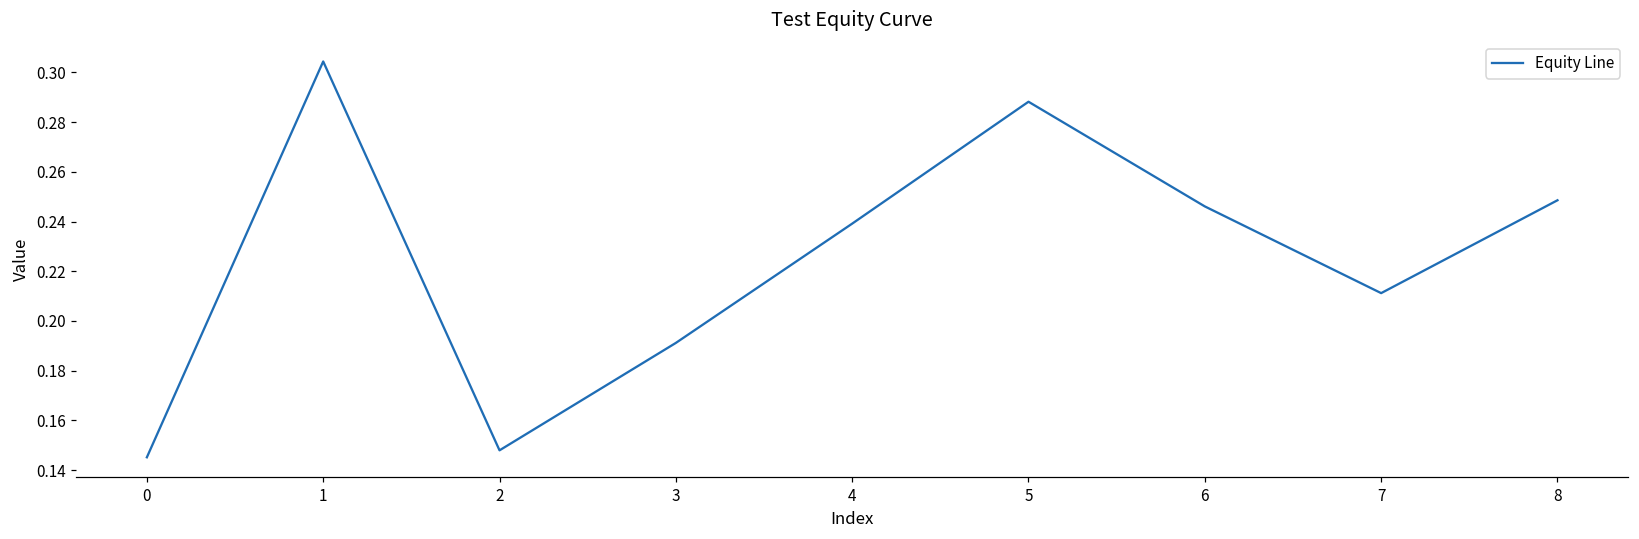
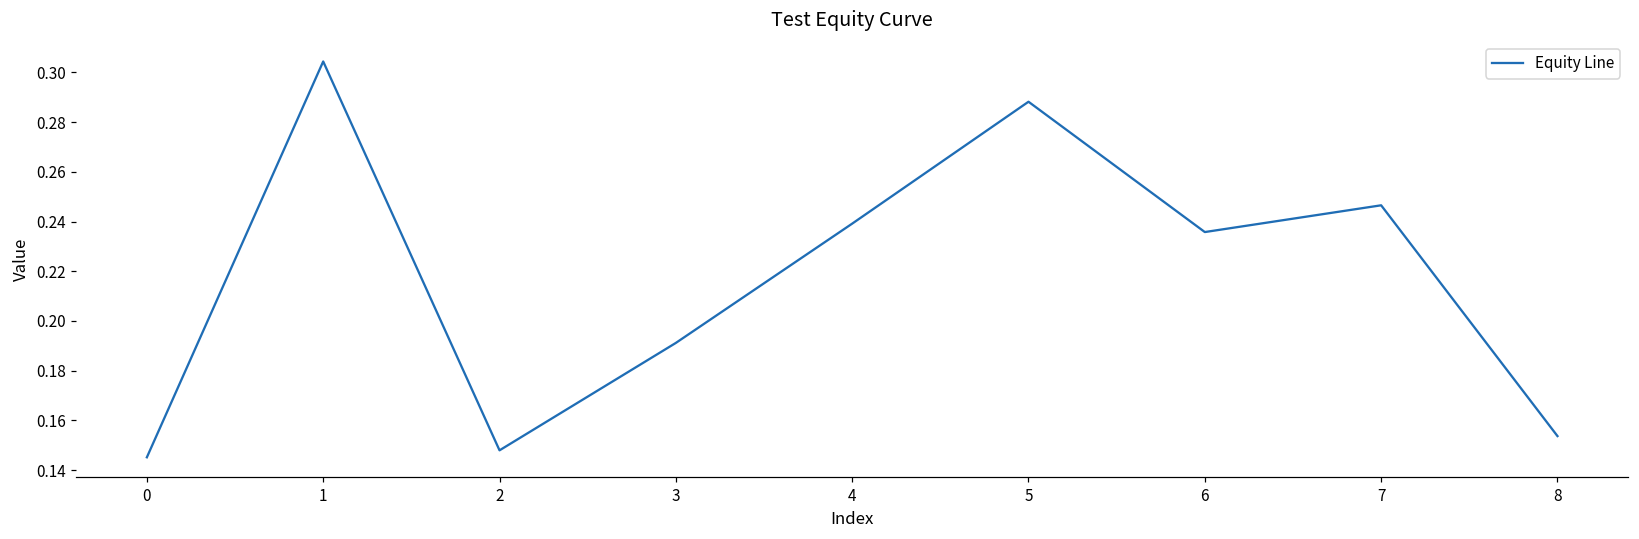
  {
    "0": 0.145,
    "1": 0.304,
    "2": 0.148,
    "3": 0.191,
    "4": 0.239,
    "5": 0.288,
-   "6": 0.246,
-   "7": 0.211,
-   "8": 0.249
+   "6": 0.236,
+   "7": 0.247,
+   "8": 0.154
  }
